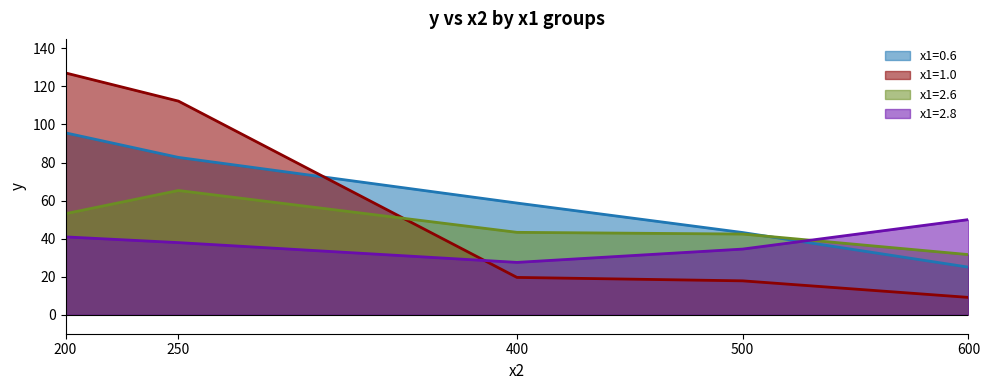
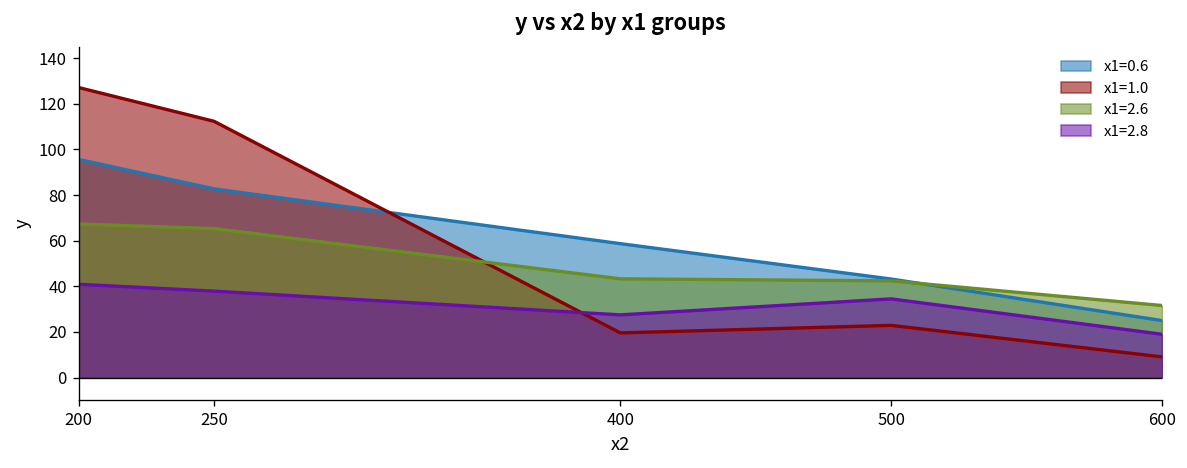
  {
    "x1=0.6": {
      "200": 96,
      "250": 83,
      "400": 59,
      "600": 25
    },
    "x1=1.0": {
      "200": 127,
      "250": 112,
      "400": 20,
-     "500": 18,
+     "500": 23,
      "600": 9
    },
    "x1=2.6": {
-     "200": 53,
+     "200": 67,
      "250": 65,
      "400": 43,
      "600": 32
    },
    "x1=2.8": {
      "200": 41,
      "250": 38,
      "400": 28,
      "500": 35,
-     "600": 50
+     "600": 19
    }
  }
